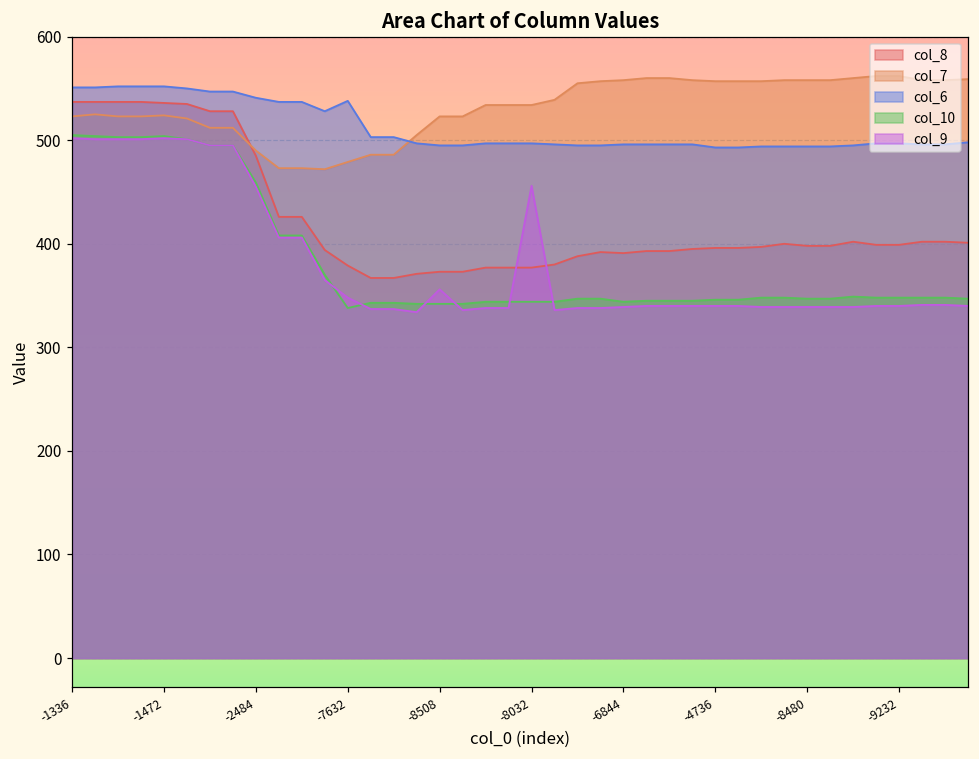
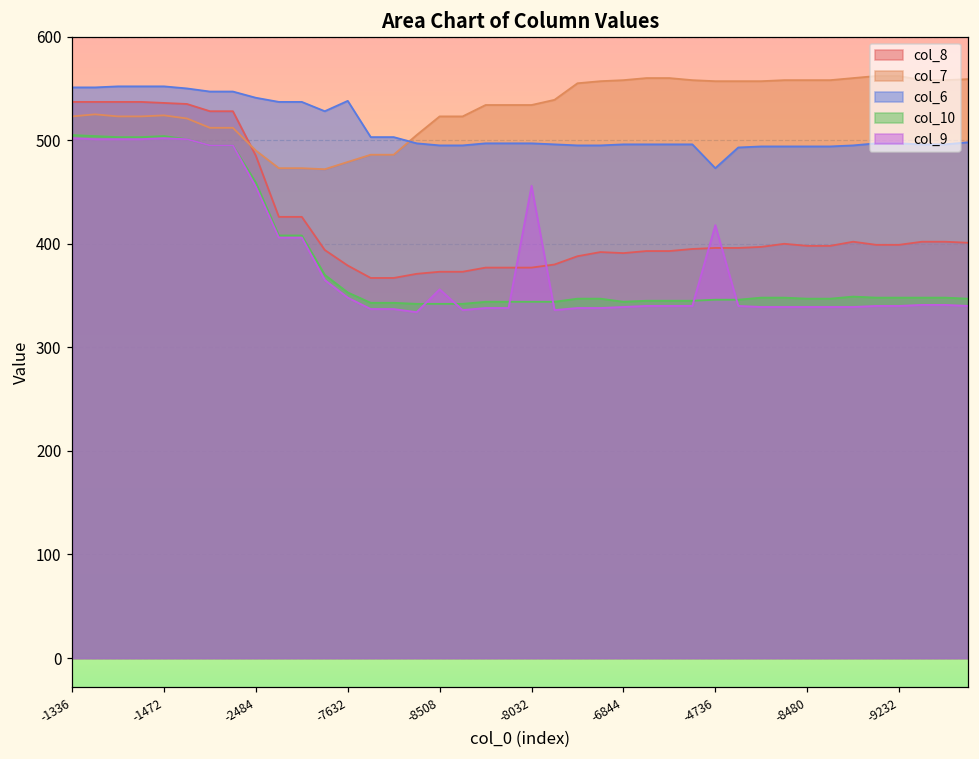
  {
    "col_6": {
      "-1336": 550,
      "-1472": 550,
      "-2484": 540,
      "-7632": 540,
      "-8508": 500,
      "-8032": 500,
      "-6844": 500,
-     "-4736": 490,
+     "-4736": 470,
      "-8480": 490
    },
    "col_10": {
      "-1336": 510,
      "-2484": 460,
-     "-7632": 340,
+     "-7632": 350,
      "-8508": 340,
      "-8032": 340,
      "-6844": 340,
      "-4736": 350,
      "-8480": 350,
      "-9232": 350
    },
    "col_9": {
      "-1336": 500,
      "-2484": 460,
      "-7632": 350,
      "-8508": 360,
      "-8032": 460,
      "-6844": 340,
-     "-4736": 340,
+     "-4736": 420,
      "-8480": 340,
      "-9232": 340
    }
  }
